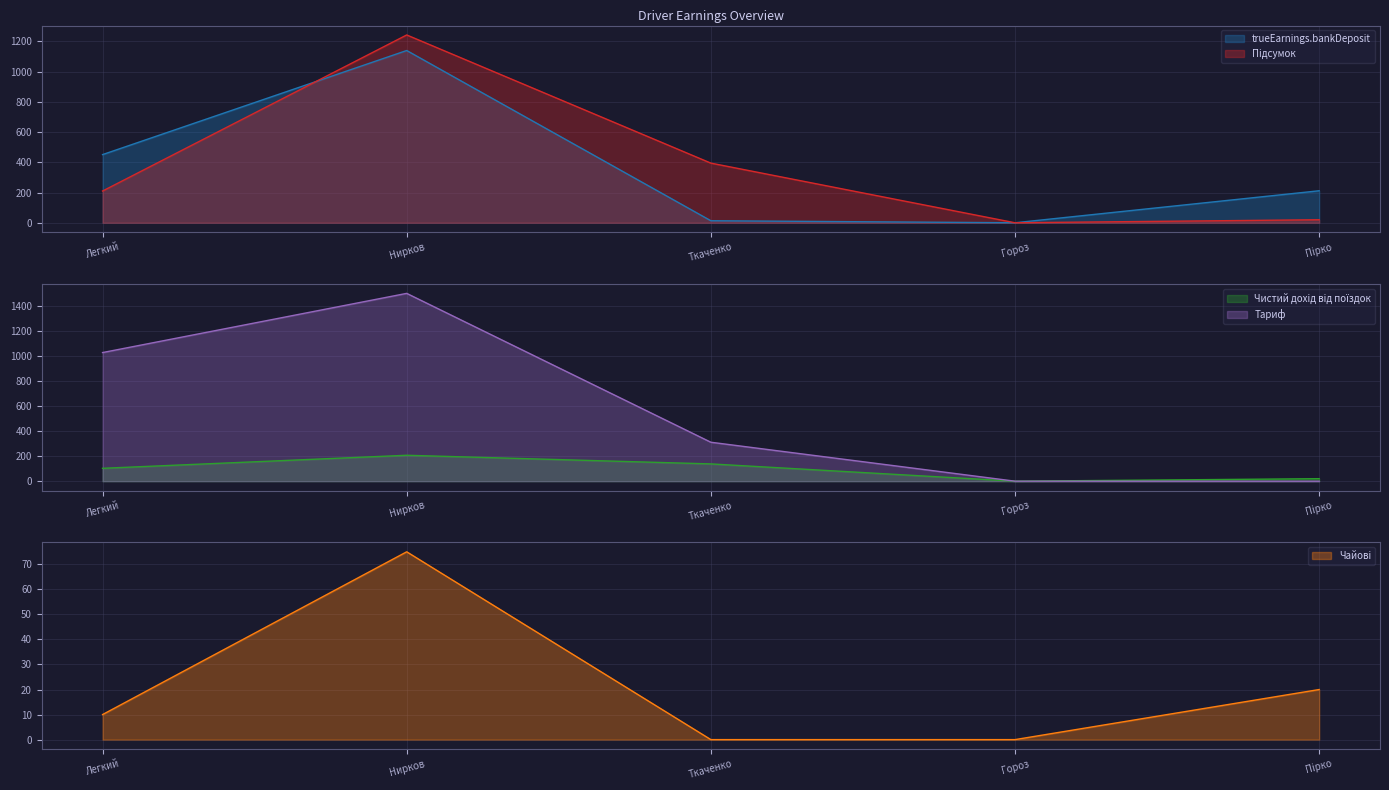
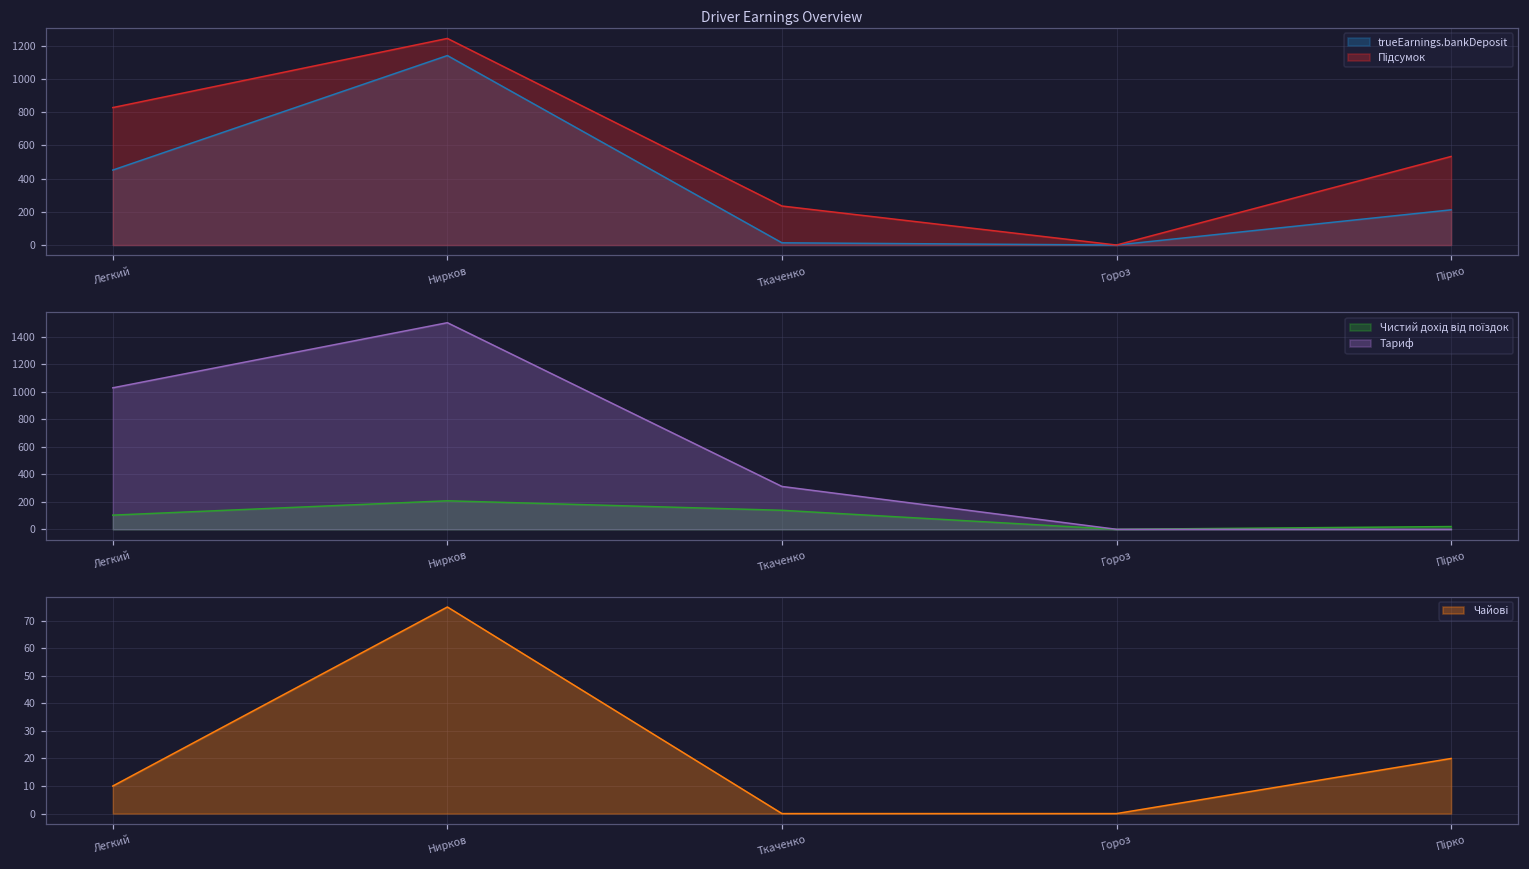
  {
    "Driver Earnings Overview": {
      "trueEarnings.bankDeposit": {
        "Легкий": 450,
        "Нирков": 1140,
        "Ткаченко": 10,
        "Пірко": 210
      },
      "Підсумок": {
-       "Легкий": 210,
+       "Легкий": 830,
        "Нирков": 1240,
-       "Ткаченко": 390,
-       "Пірко": 20
+       "Ткаченко": 230,
+       "Пірко": 530
      }
    }
  }
